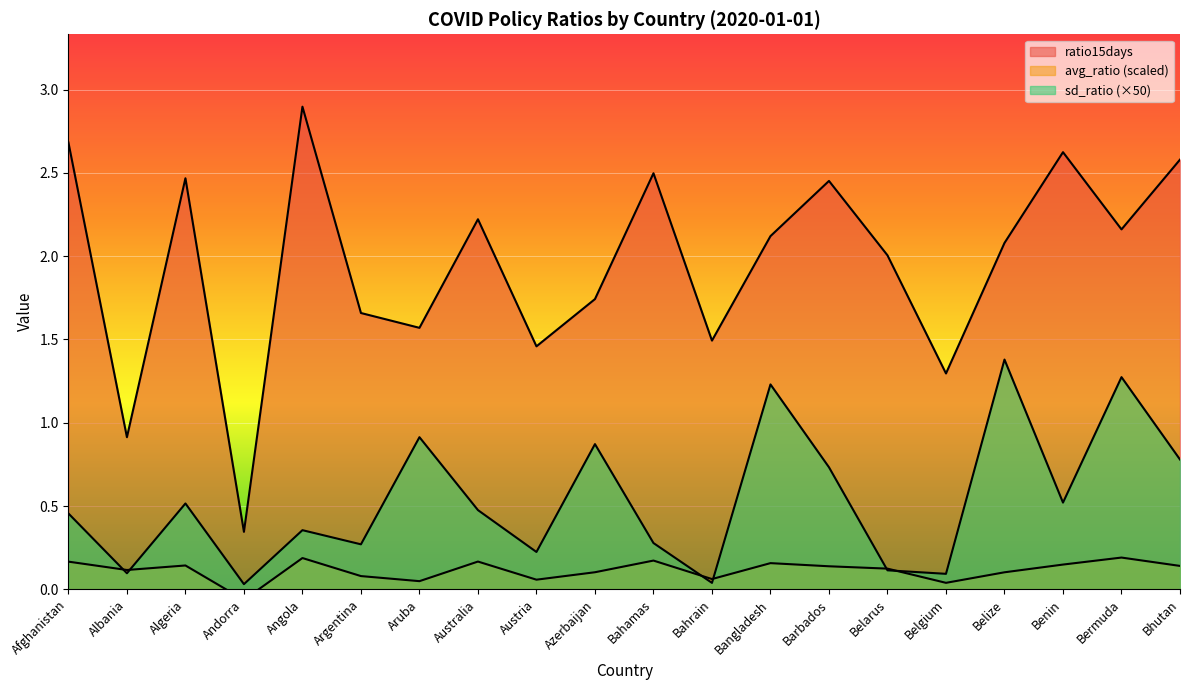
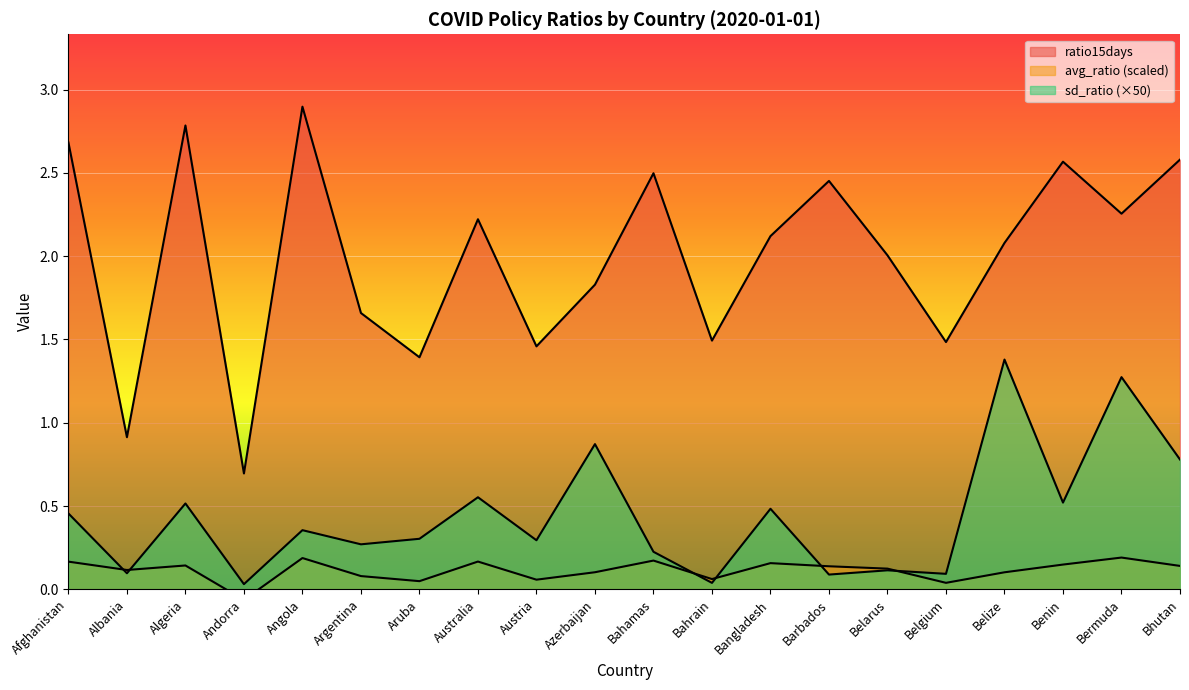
  {
    "ratio15days": {
      "Afghanistan": 2.68,
      "Albania": 0.91,
-     "Algeria": 2.47,
-     "Andorra": 0.34,
+     "Algeria": 2.78,
+     "Andorra": 0.70,
      "Angola": 2.90,
      "Argentina": 1.66,
-     "Aruba": 1.57,
+     "Aruba": 1.39,
      "Australia": 2.22,
      "Austria": 1.46,
-     "Azerbaijan": 1.74,
+     "Azerbaijan": 1.83,
      "Bahamas": 2.50,
      "Bahrain": 1.49,
      "Bangladesh": 2.12,
      "Barbados": 2.45,
      "Belarus": 2.00,
-     "Belgium": 1.30,
+     "Belgium": 1.48,
      "Belize": 2.08,
-     "Benin": 2.62,
-     "Bermuda": 2.16,
+     "Benin": 2.57,
+     "Bermuda": 2.25,
      "Bhutan": 2.58
    },
    "sd_ratio (×50)": {
      "Afghanistan": 0.46,
      "Albania": 0.10,
      "Algeria": 0.52,
      "Andorra": 0.03,
      "Angola": 0.35,
      "Argentina": 0.27,
-     "Aruba": 0.91,
-     "Australia": 0.48,
-     "Austria": 0.22,
+     "Aruba": 0.30,
+     "Australia": 0.55,
+     "Austria": 0.29,
      "Azerbaijan": 0.87,
-     "Bahamas": 0.28,
+     "Bahamas": 0.23,
      "Bahrain": 0.04,
-     "Bangladesh": 1.23,
-     "Barbados": 0.73,
+     "Bangladesh": 0.48,
+     "Barbados": 0.09,
      "Belgium": 0.09,
      "Belize": 1.38,
      "Benin": 0.52,
      "Bermuda": 1.27,
      "Bhutan": 0.78
    }
  }
